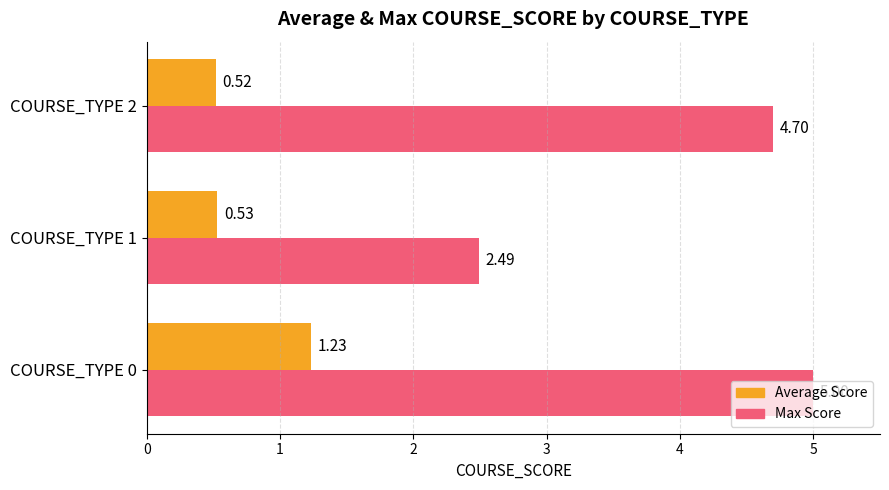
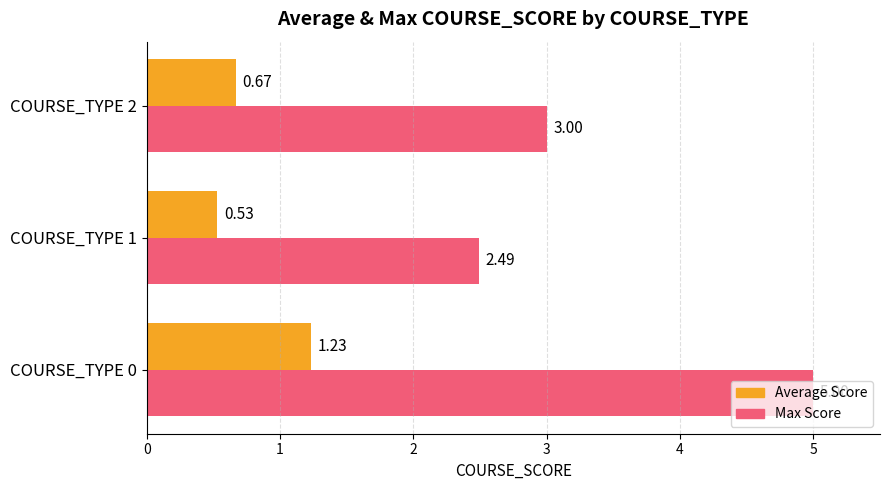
  {
    "Average Score": {
-     "COURSE_TYPE 2": 0.52,
+     "COURSE_TYPE 2": 0.67,
      "COURSE_TYPE 1": 0.53,
      "COURSE_TYPE 0": 1.23
    },
    "Max Score": {
-     "COURSE_TYPE 2": 4.70,
+     "COURSE_TYPE 2": 3.00,
      "COURSE_TYPE 1": 2.49
    }
  }
